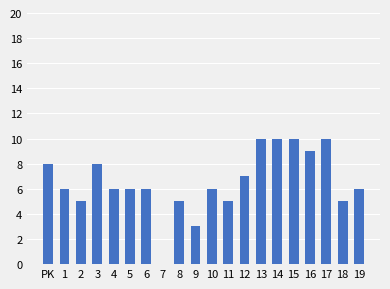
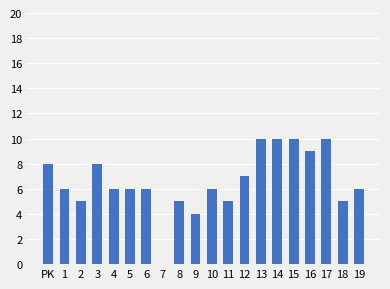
  {
    "PK": 8,
    "1": 6,
    "2": 5,
    "3": 8,
    "4": 6,
    "5": 6,
    "6": 6,
    "7": 0,
    "8": 5,
-   "9": 3,
+   "9": 4,
    "10": 6,
    "11": 5,
    "12": 7,
    "13": 10,
    "14": 10,
    "15": 10,
    "16": 9,
    "17": 10,
    "18": 5,
    "19": 6
  }
